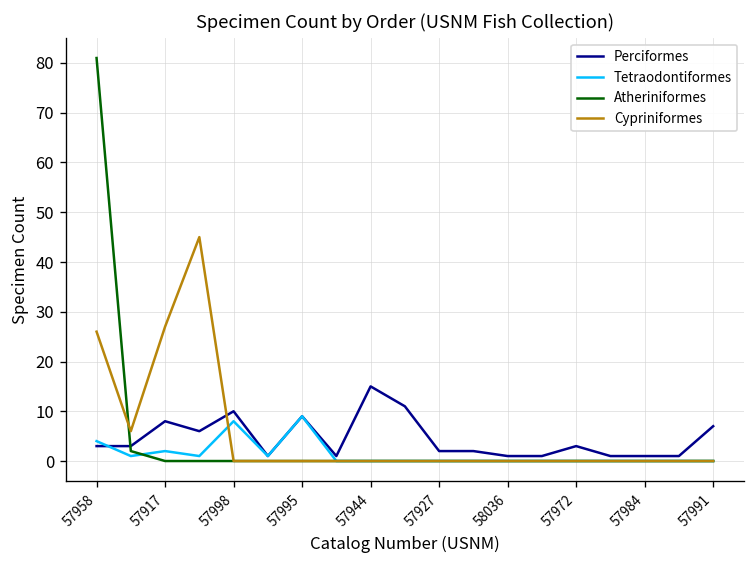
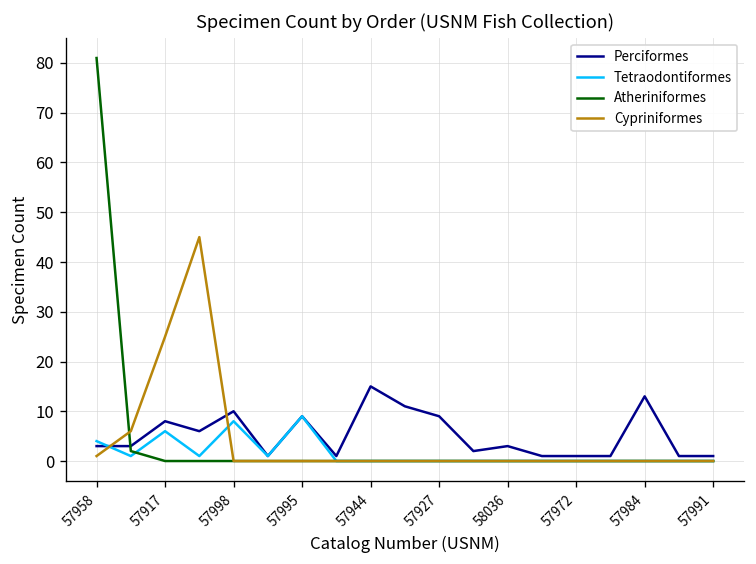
  {
    "Perciformes": {
      "57958": 3,
      "57917": 8,
      "57998": 10,
      "57944": 15,
-     "57927": 2,
-     "58036": 1,
-     "57972": 3,
-     "57984": 1,
-     "57991": 7
+     "57927": 9,
+     "58036": 3,
+     "57972": 1,
+     "57984": 13,
+     "57991": 1
    },
    "Tetraodontiformes": {
      "57958": 4,
-     "57917": 2,
+     "57917": 6,
      "57998": 8
    },
    "Atheriniformes": {
      "57958": 81,
      "57917": 0
    },
    "Cypriniformes": {
-     "57958": 26,
-     "57917": 27
+     "57958": 1,
+     "57917": 25
    }
  }
